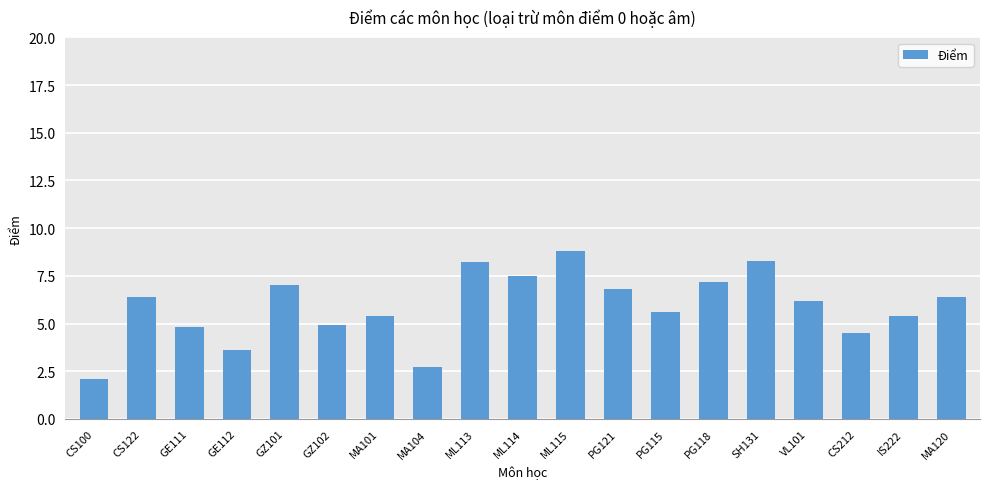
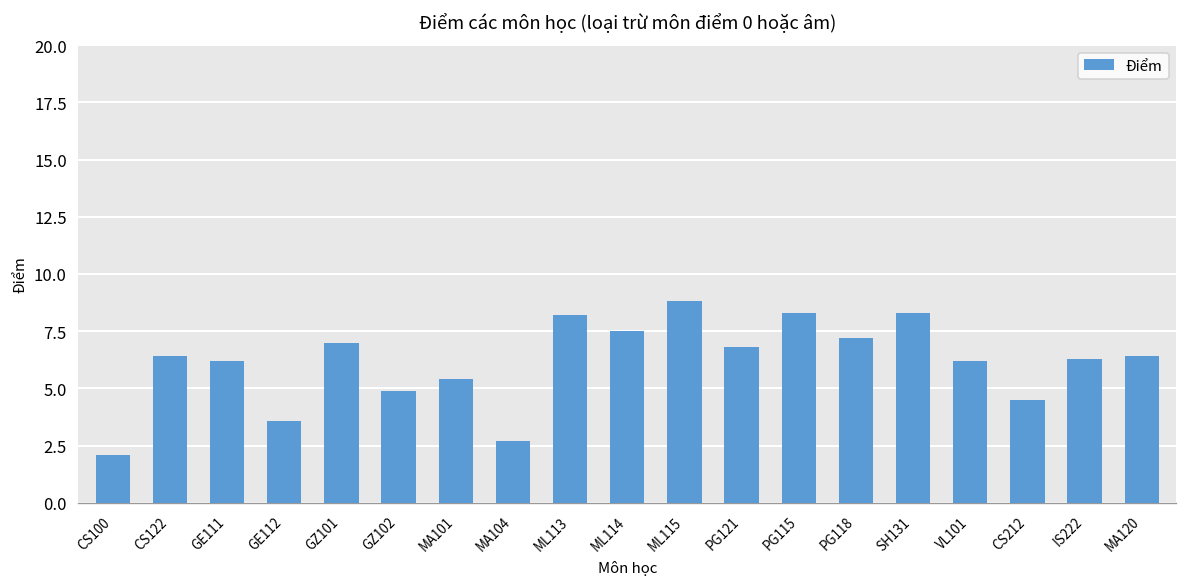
  {
    "CS100": 2.1,
    "CS122": 6.4,
-   "GE111": 4.8,
+   "GE111": 6.2,
    "GE112": 3.6,
    "GZ101": 7.0,
    "GZ102": 4.9,
    "MA101": 5.4,
    "MA104": 2.7,
    "ML113": 8.2,
    "ML114": 7.5,
    "ML115": 8.8,
    "PG121": 6.8,
-   "PG115": 5.6,
+   "PG115": 8.3,
    "PG118": 7.2,
    "SH131": 8.3,
    "VL101": 6.2,
    "CS212": 4.5,
-   "IS222": 5.4,
+   "IS222": 6.3,
    "MA120": 6.4
  }
